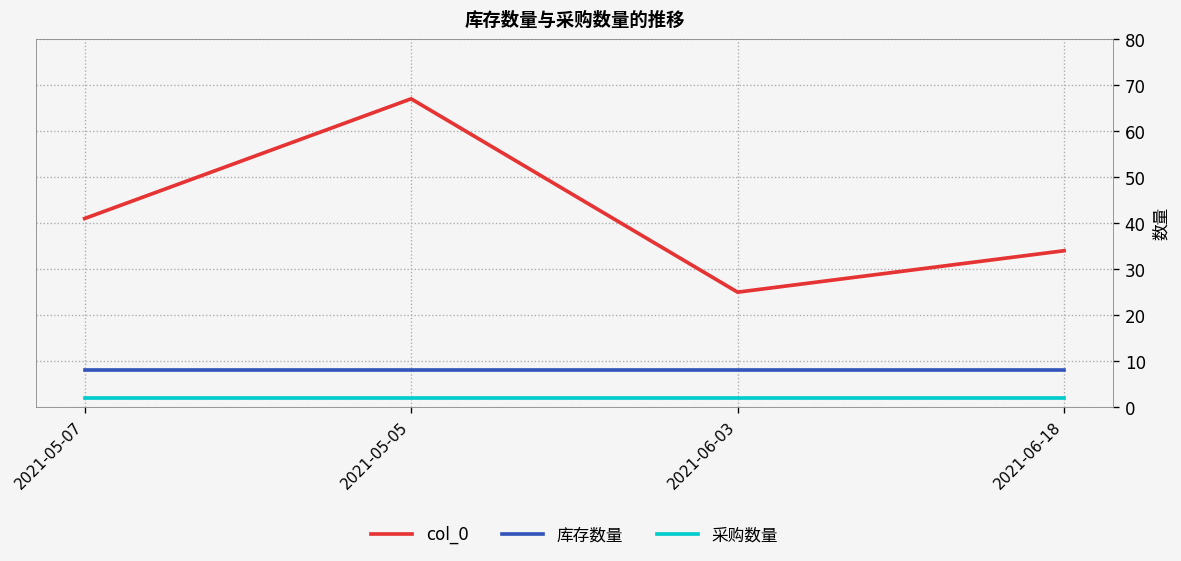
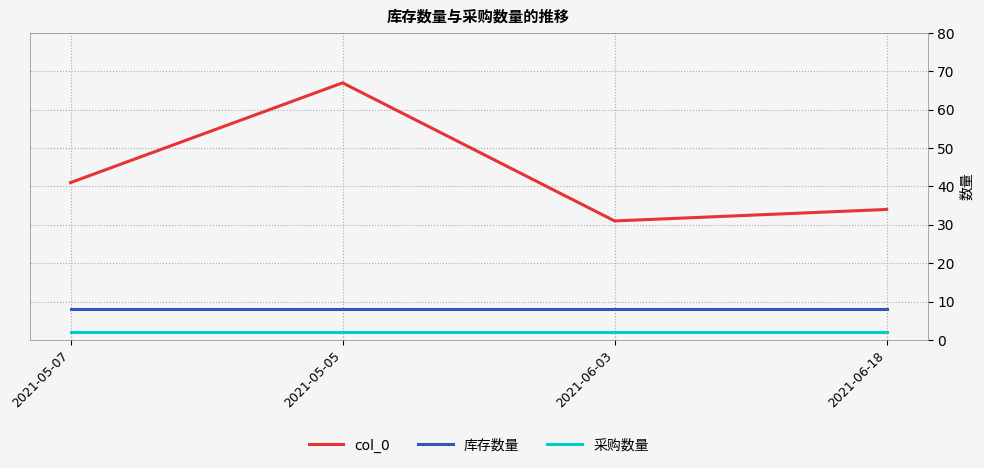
  {
    "col_0": {
      "2021-05-07": 41,
      "2021-05-05": 67,
-     "2021-06-03": 25,
+     "2021-06-03": 31,
      "2021-06-18": 34
    },
    "库存数量": {
      "2021-05-07": 8,
      "2021-05-05": 8,
      "2021-06-03": 8,
      "2021-06-18": 8
    },
    "采购数量": {
      "2021-05-07": 2,
      "2021-05-05": 2,
      "2021-06-03": 2,
      "2021-06-18": 2
    }
  }
